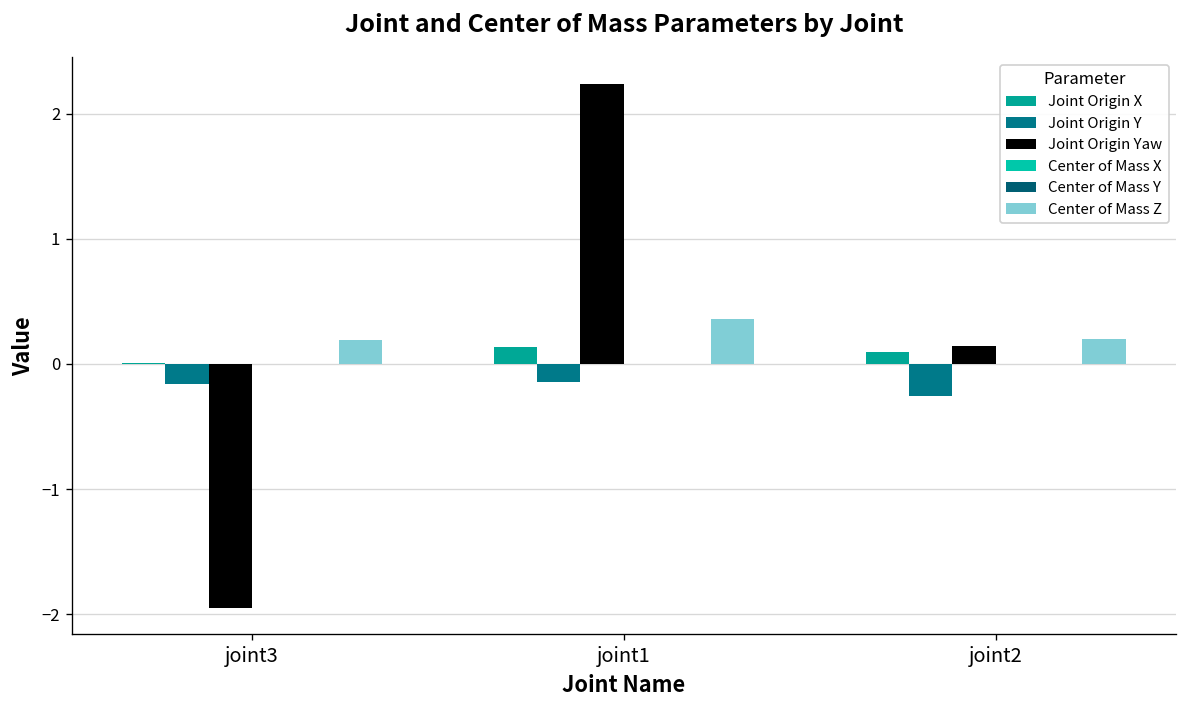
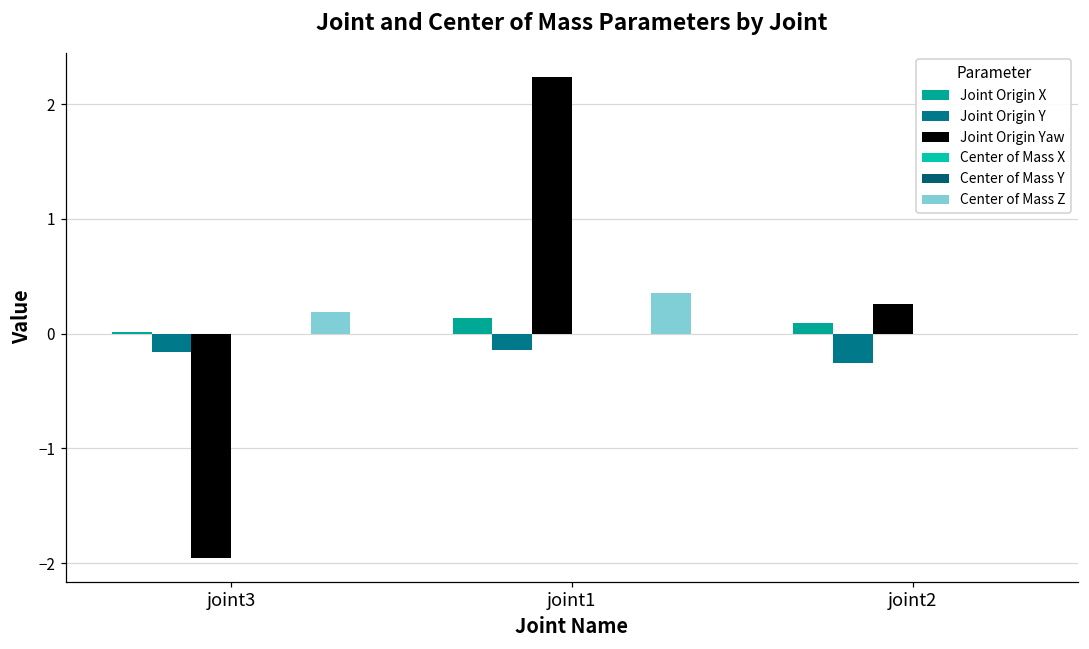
  {
    "Joint Origin Yaw": {
      "joint3": -1.95,
      "joint1": 2.24,
-     "joint2": 0.14
+     "joint2": 0.26
    },
    "Center of Mass Z": {
      "joint3": 0.2,
      "joint1": 0.36,
-     "joint2": 0.2
+     "joint2": 0.0
    }
  }
